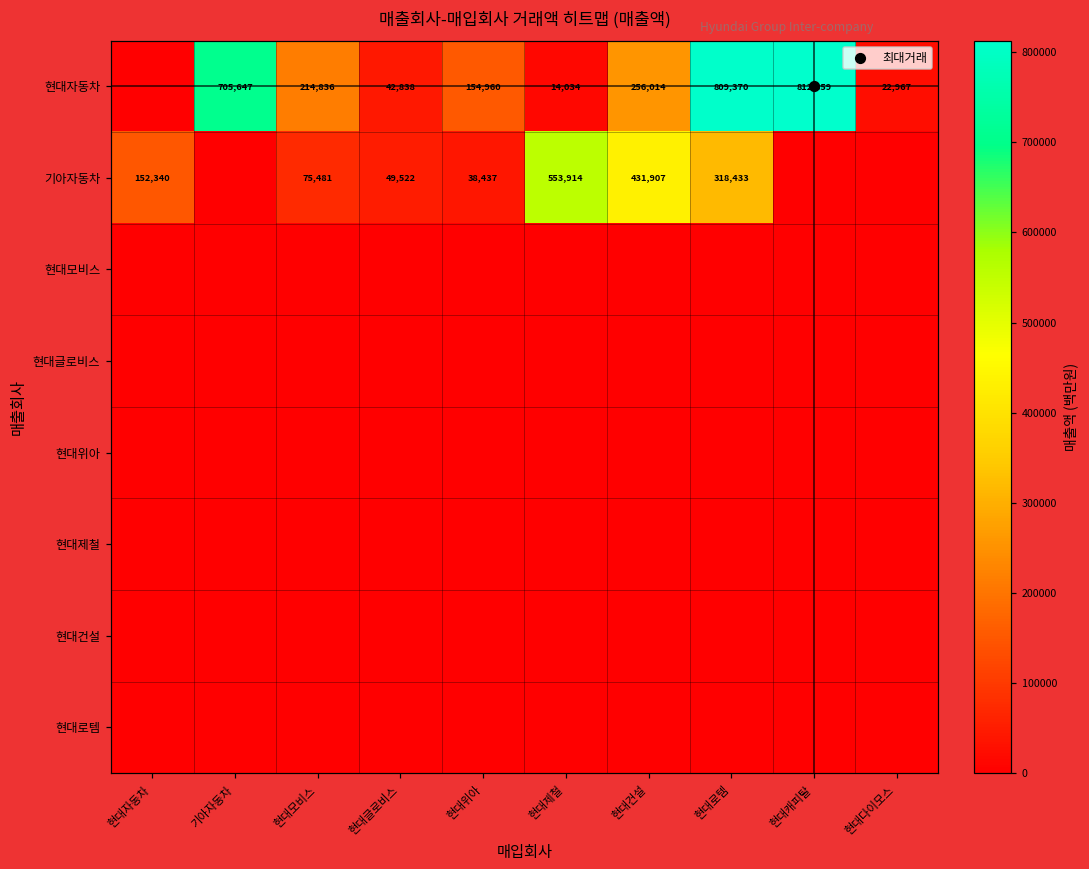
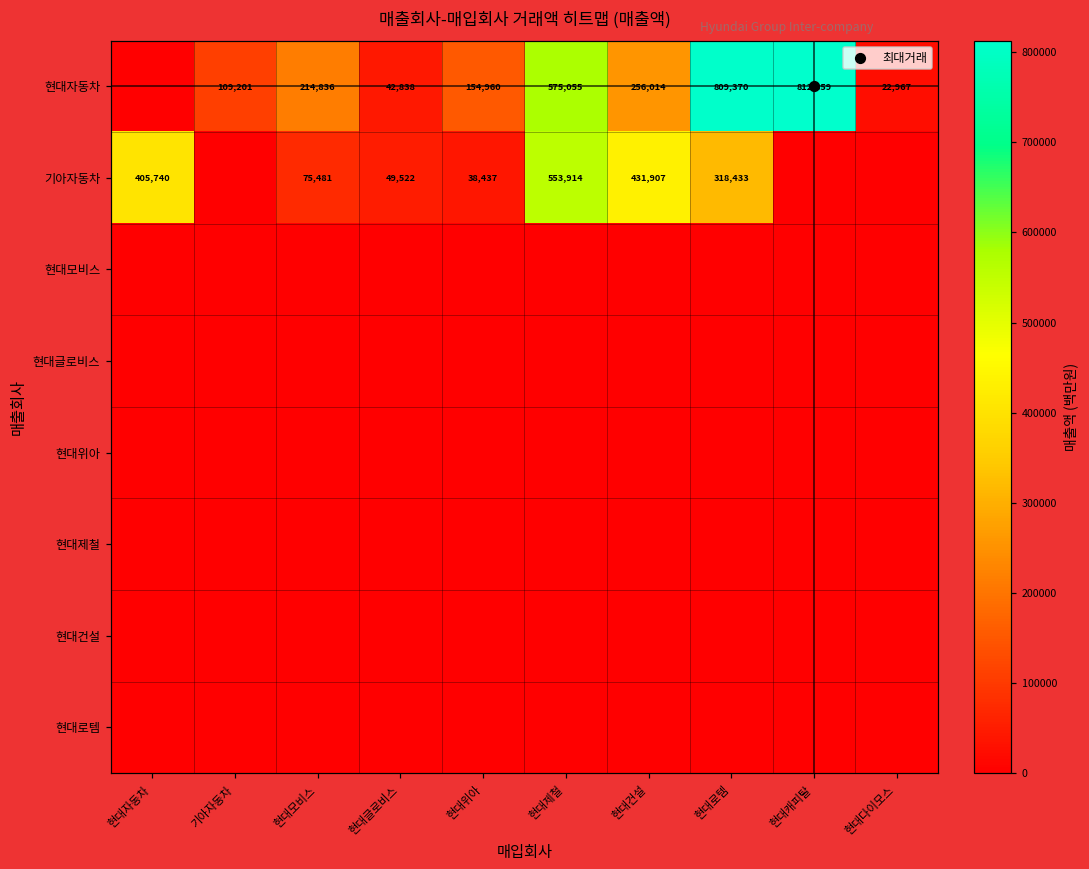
  {
    "현대자동차": {
-     "기아자동차": "705,647",
+     "기아자동차": "109,201",
      "현대모비스": "214,836",
      "현대글로비스": "42,838",
      "현대위아": "154,960",
-     "현대제철": "14,034",
+     "현대제철": "575,055",
      "현대건설": "256,014",
      "현대로템": "809,370",
      "현대다이모스": "22,967"
    },
    "기아자동차": {
-     "현대자동차": "152,340",
+     "현대자동차": "405,740",
      "현대모비스": "75,481",
      "현대글로비스": "49,522",
      "현대위아": "38,437",
      "현대제철": "553,914",
      "현대건설": "431,907",
      "현대로템": "318,433"
    }
  }
